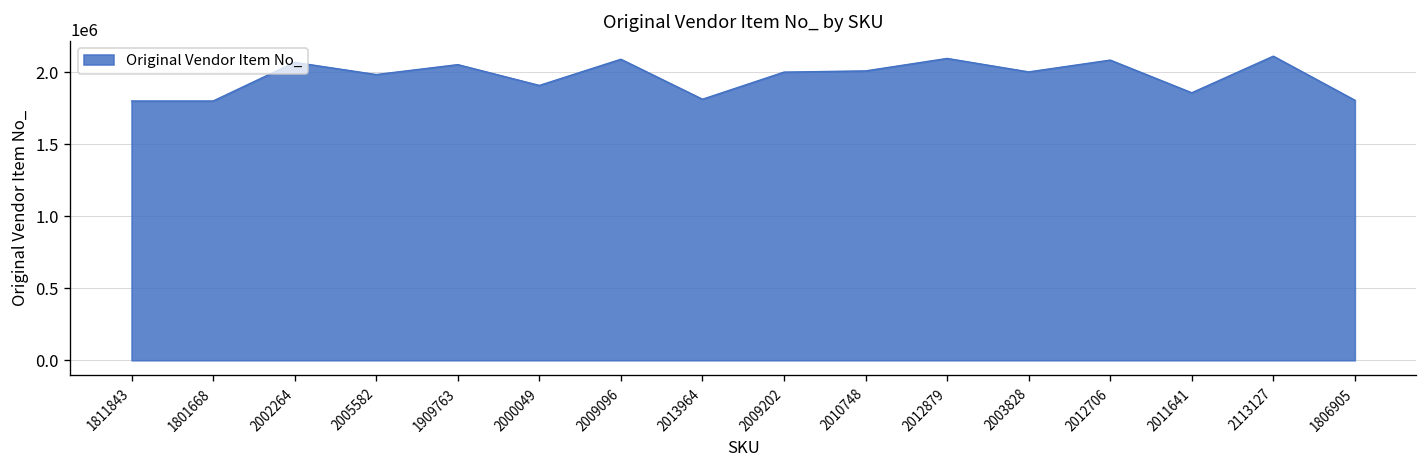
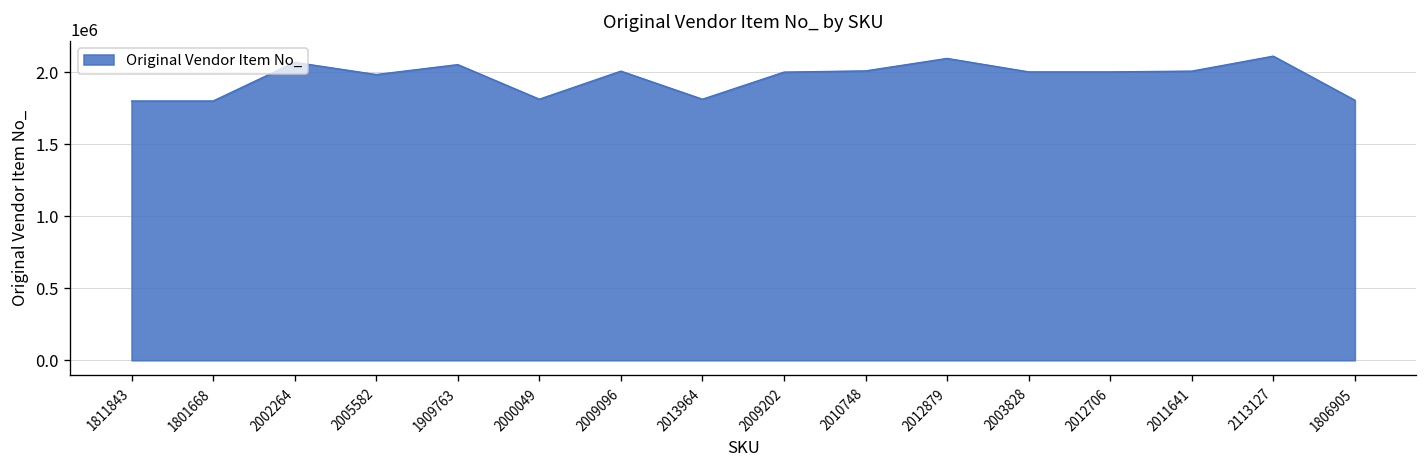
  {
    "1811843": 1800000,
    "1801668": 1800000,
    "2005582": 1990000,
    "1909763": 2050000,
-   "2000049": 1910000,
-   "2009096": 2090000,
+   "2000049": 1810000,
+   "2009096": 2010000,
    "2013964": 1810000,
    "2009202": 2000000,
    "2010748": 2010000,
    "2012879": 2100000,
    "2003828": 2000000,
-   "2012706": 2090000,
-   "2011641": 1860000,
+   "2012706": 2000000,
+   "2011641": 2010000,
    "2113127": 2110000,
    "1806905": 1810000
  }
